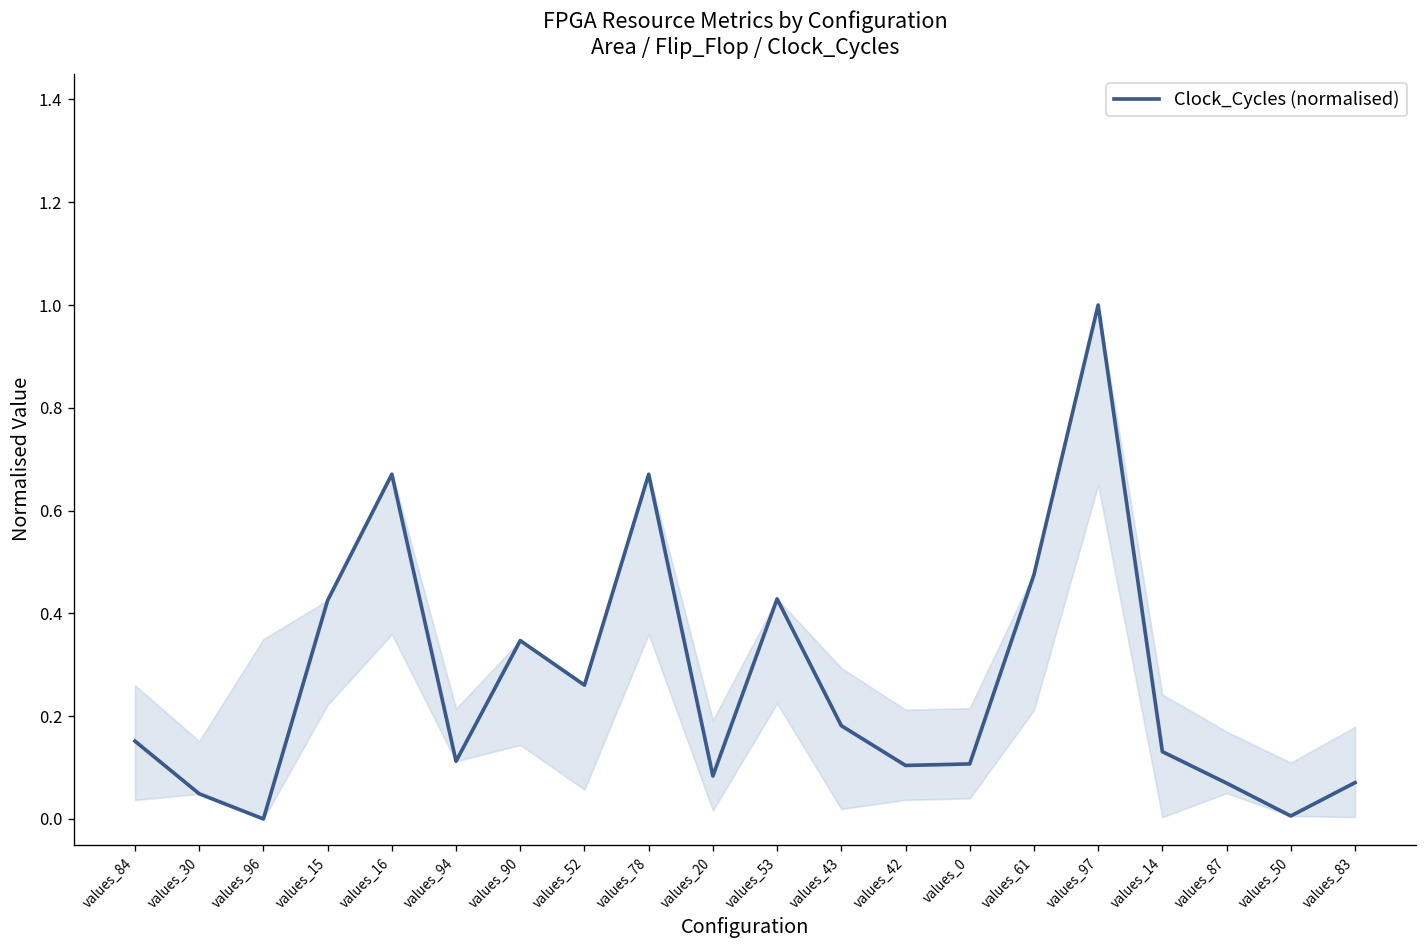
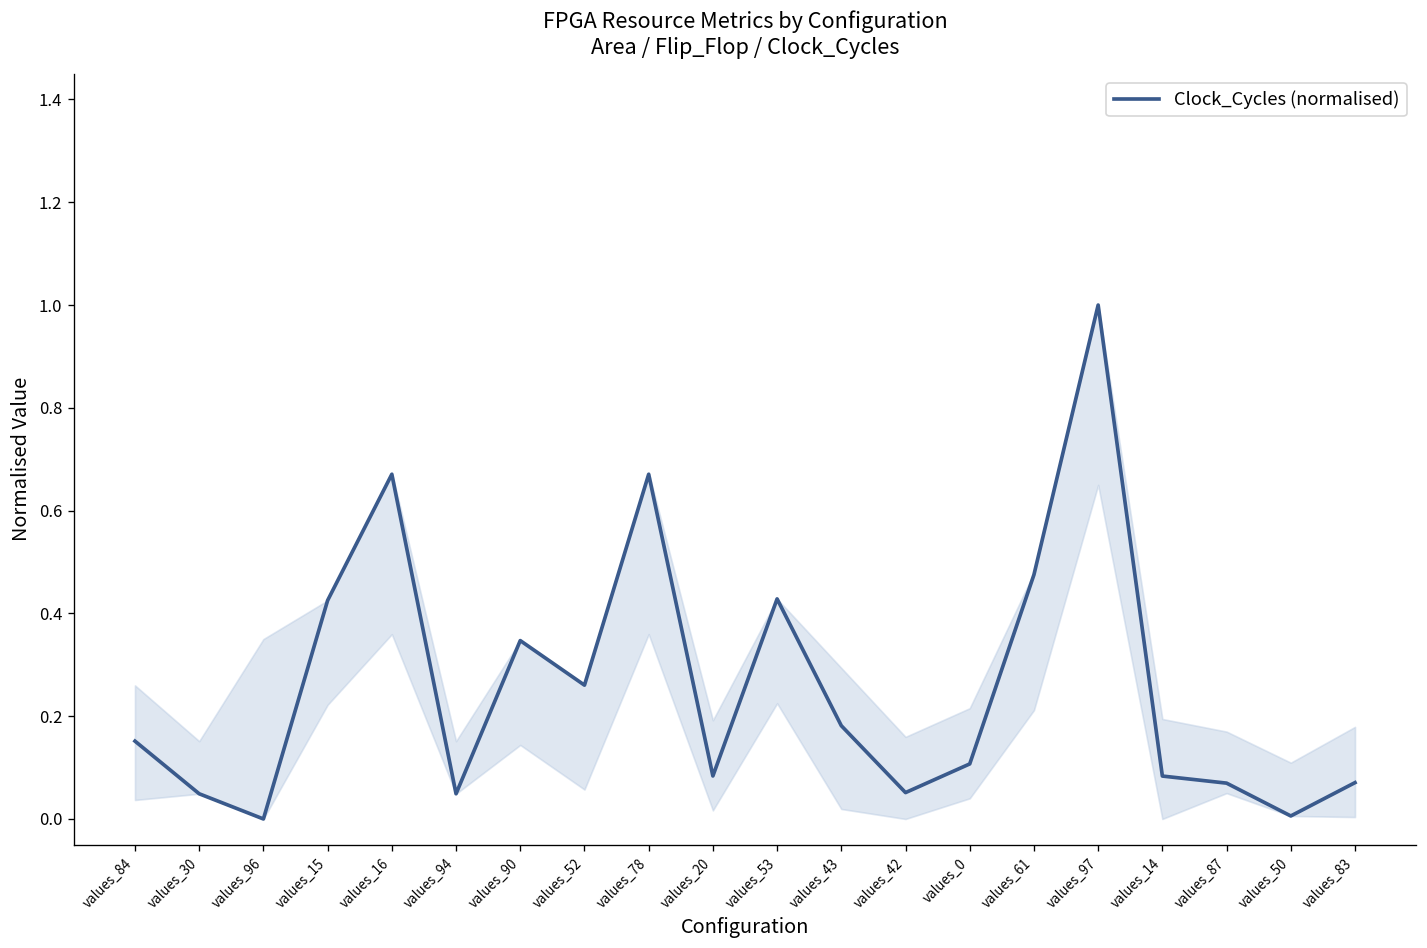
  {
    "Clock_Cycles (normalised)": {
      "values_84": 0.15,
      "values_30": 0.05,
      "values_96": 0.00,
-     "values_94": 0.11,
+     "values_94": 0.05,
      "values_20": 0.08,
      "values_43": 0.18,
-     "values_42": 0.10,
+     "values_42": 0.05,
      "values_0": 0.11,
-     "values_14": 0.13,
+     "values_14": 0.08,
      "values_87": 0.07,
      "values_50": 0.01,
      "values_83": 0.07
    }
  }
